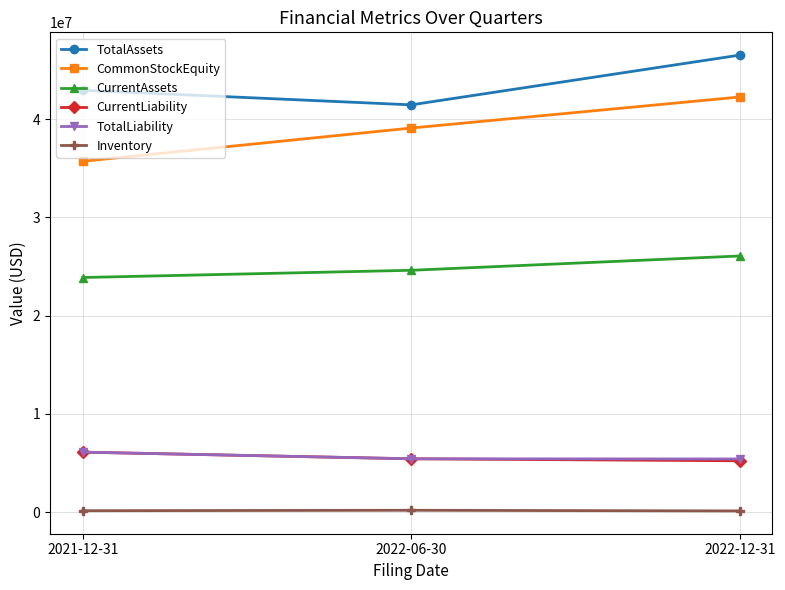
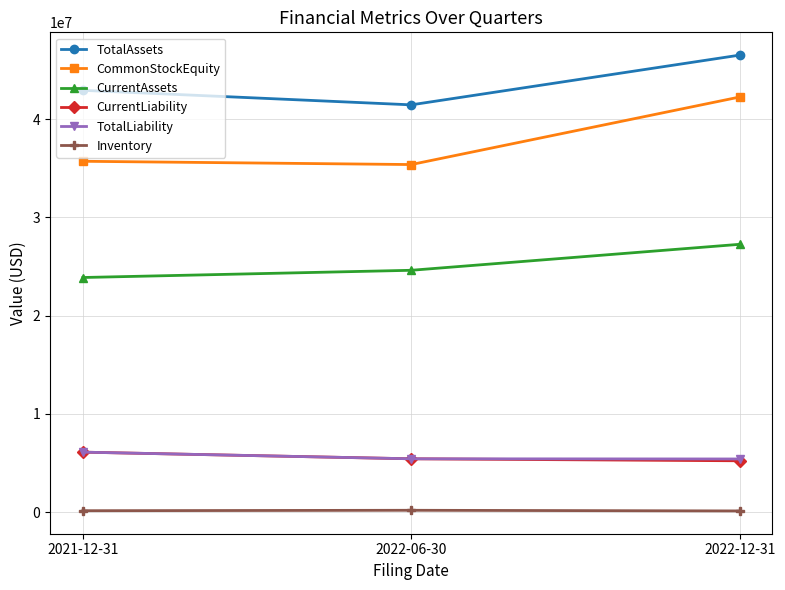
  {
    "TotalAssets": {
      "2022-06-30": 41000000,
      "2022-12-31": 47000000
    },
    "CommonStockEquity": {
      "2021-12-31": 36000000,
-     "2022-06-30": 39000000,
+     "2022-06-30": 35000000,
      "2022-12-31": 42000000
    },
    "CurrentAssets": {
      "2021-12-31": 24000000,
      "2022-06-30": 25000000,
-     "2022-12-31": 26000000
+     "2022-12-31": 27000000
    },
    "Inventory": {
      "2021-12-31": 0,
      "2022-06-30": 0,
      "2022-12-31": 0
    }
  }
